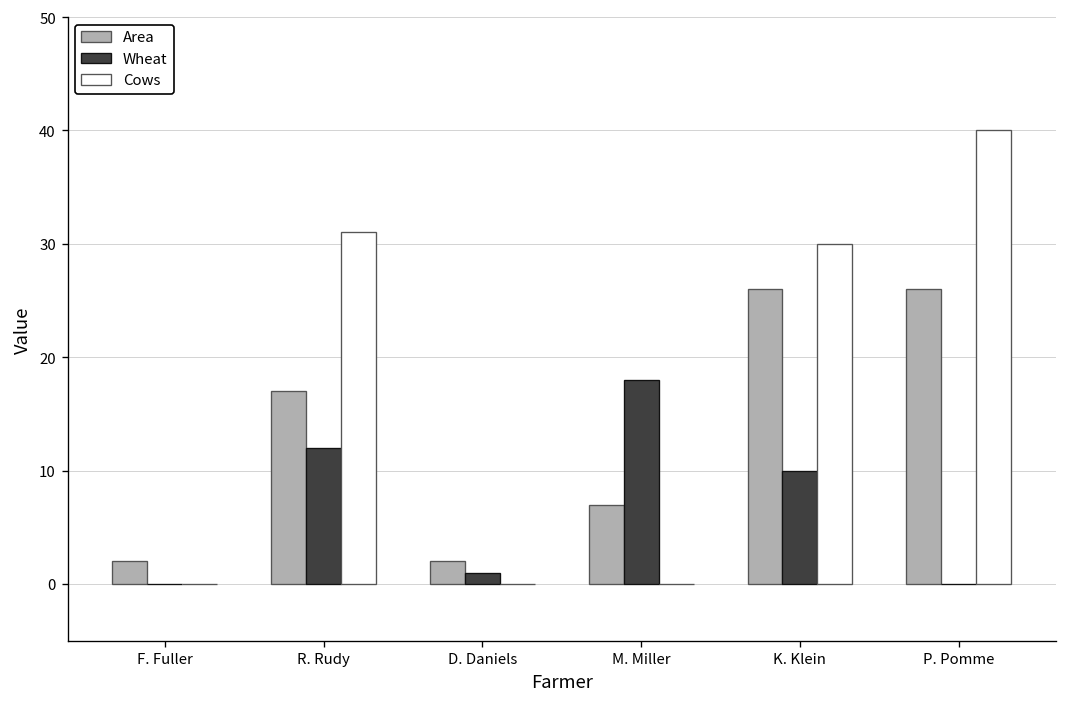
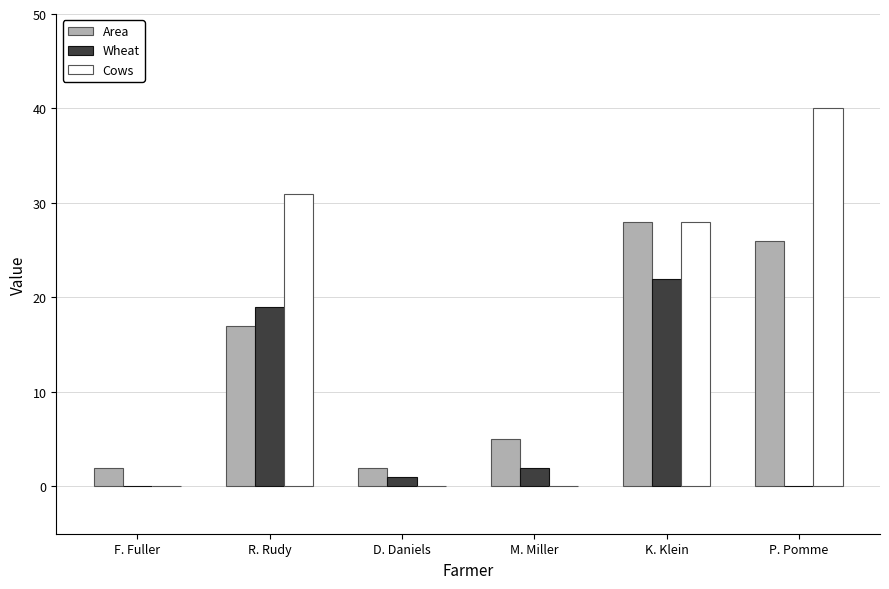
  {
    "Area": {
      "F. Fuller": 2,
      "R. Rudy": 17,
      "D. Daniels": 2,
-     "M. Miller": 7,
-     "K. Klein": 26,
+     "M. Miller": 5,
+     "K. Klein": 28,
      "P. Pomme": 26
    },
    "Wheat": {
      "F. Fuller": 0,
-     "R. Rudy": 12,
+     "R. Rudy": 19,
      "D. Daniels": 1,
-     "M. Miller": 18,
-     "K. Klein": 10,
+     "M. Miller": 2,
+     "K. Klein": 22,
      "P. Pomme": 0
    },
    "Cows": {
      "F. Fuller": 0,
      "R. Rudy": 31,
      "D. Daniels": 0,
      "M. Miller": 0,
-     "K. Klein": 30,
+     "K. Klein": 28,
      "P. Pomme": 40
    }
  }
